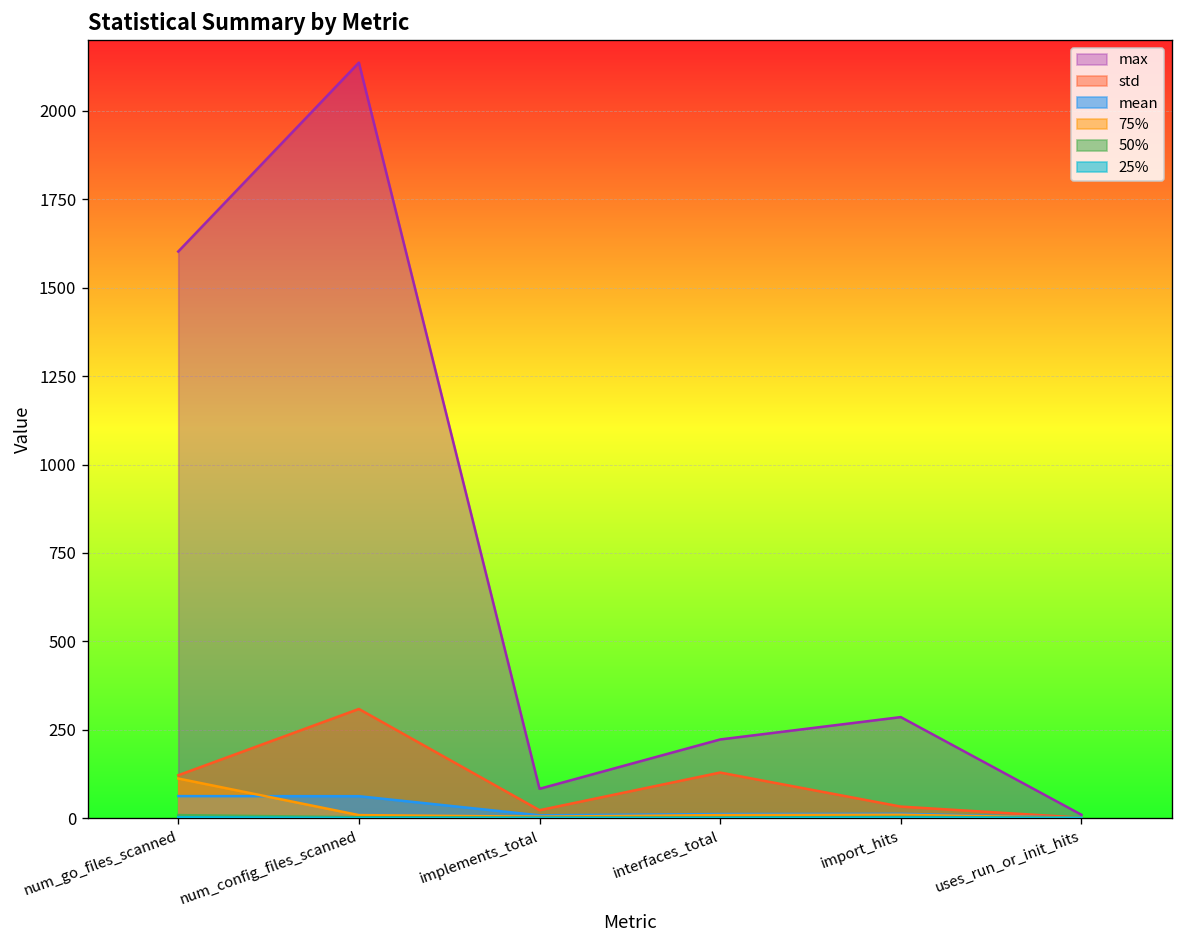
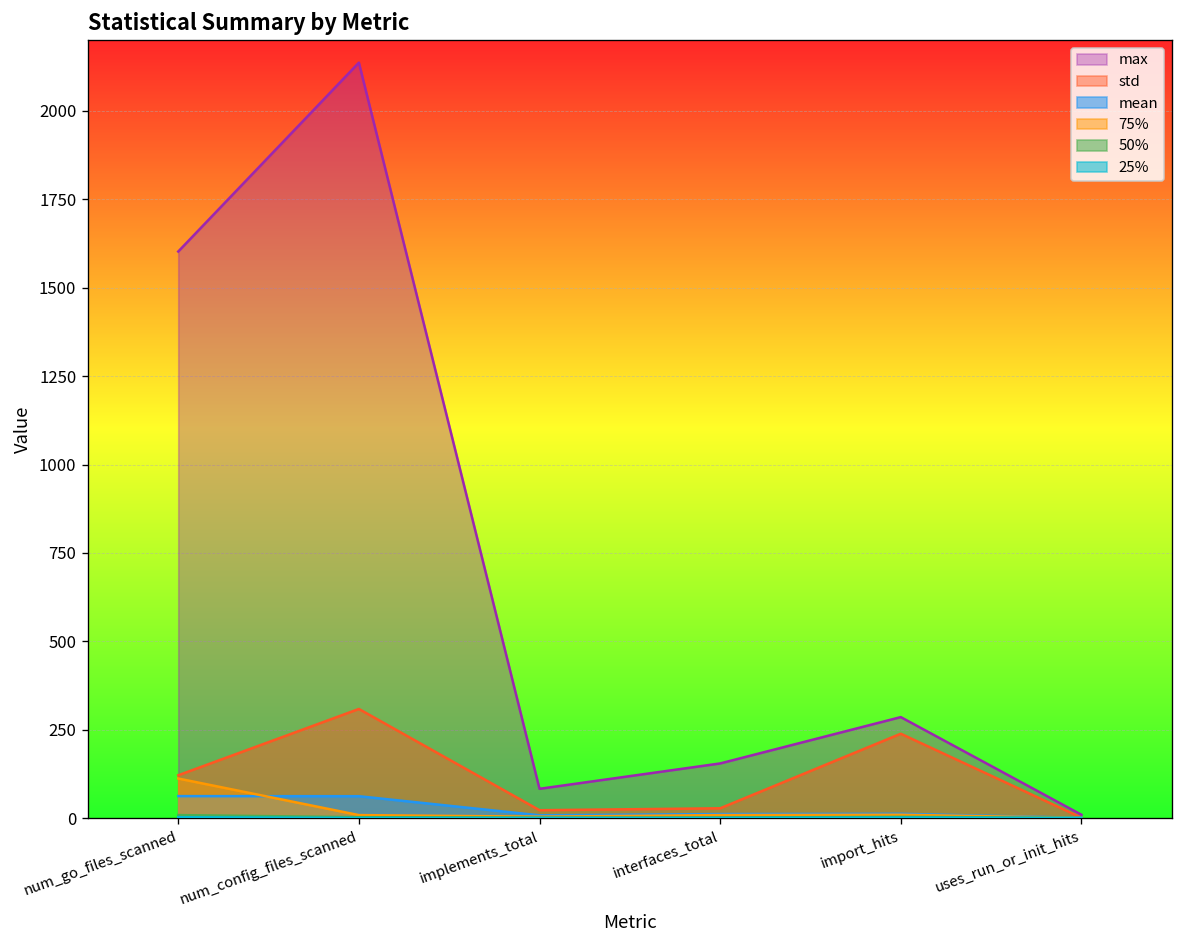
  {
    "max": {
      "num_go_files_scanned": 1600,
      "num_config_files_scanned": 2140,
      "implements_total": 80,
-     "interfaces_total": 220,
+     "interfaces_total": 160,
      "import_hits": 290
    },
    "std": {
      "num_go_files_scanned": 120,
      "num_config_files_scanned": 310,
      "implements_total": 20,
-     "interfaces_total": 130,
-     "import_hits": 30
+     "interfaces_total": 30,
+     "import_hits": 240
    },
    "75%": {
      "num_go_files_scanned": 110
    }
  }
